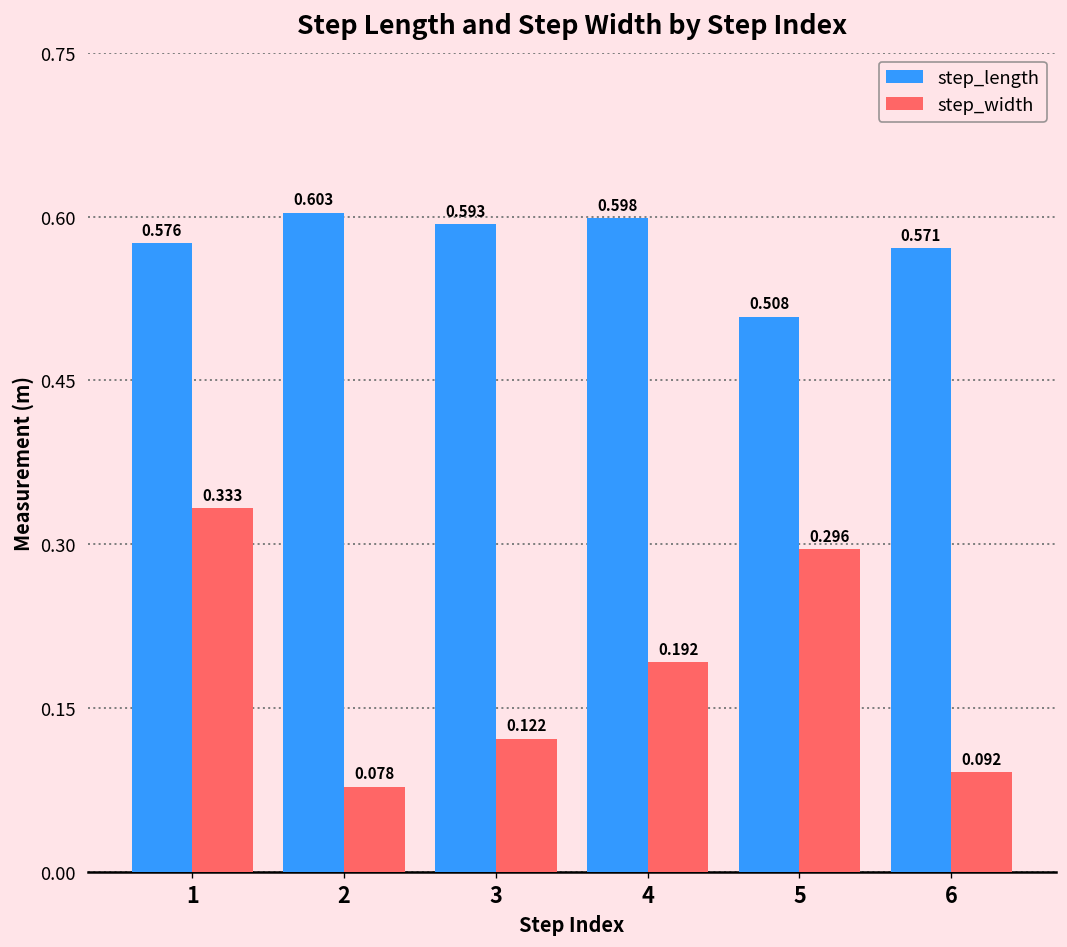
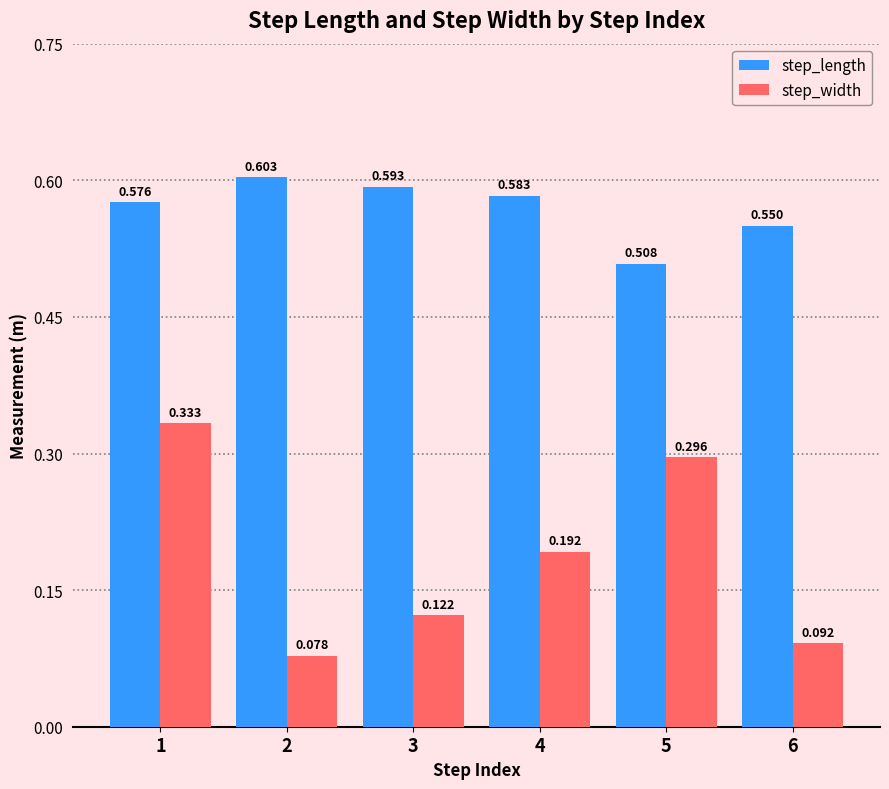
  {
    "step_length": {
      "1": 0.576,
      "2": 0.603,
      "3": 0.593,
-     "4": 0.598,
+     "4": 0.583,
      "5": 0.508,
-     "6": 0.571
+     "6": 0.550
    },
    "step_width": {
      "1": 0.333,
      "2": 0.078,
      "3": 0.122,
      "4": 0.192,
      "5": 0.296,
      "6": 0.092
    }
  }
